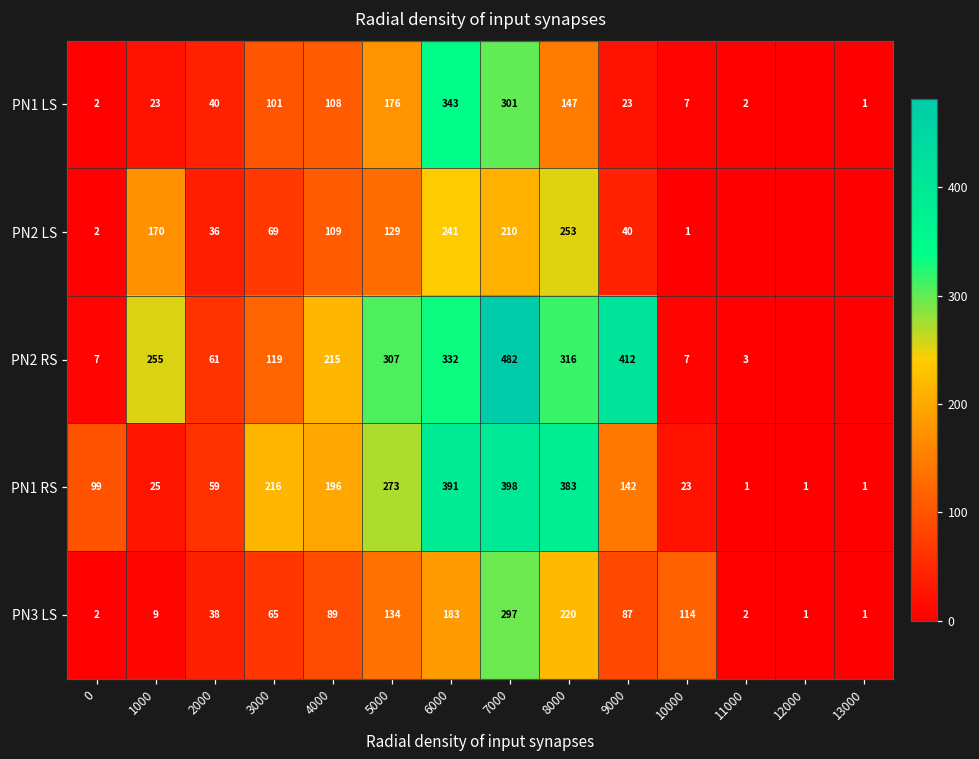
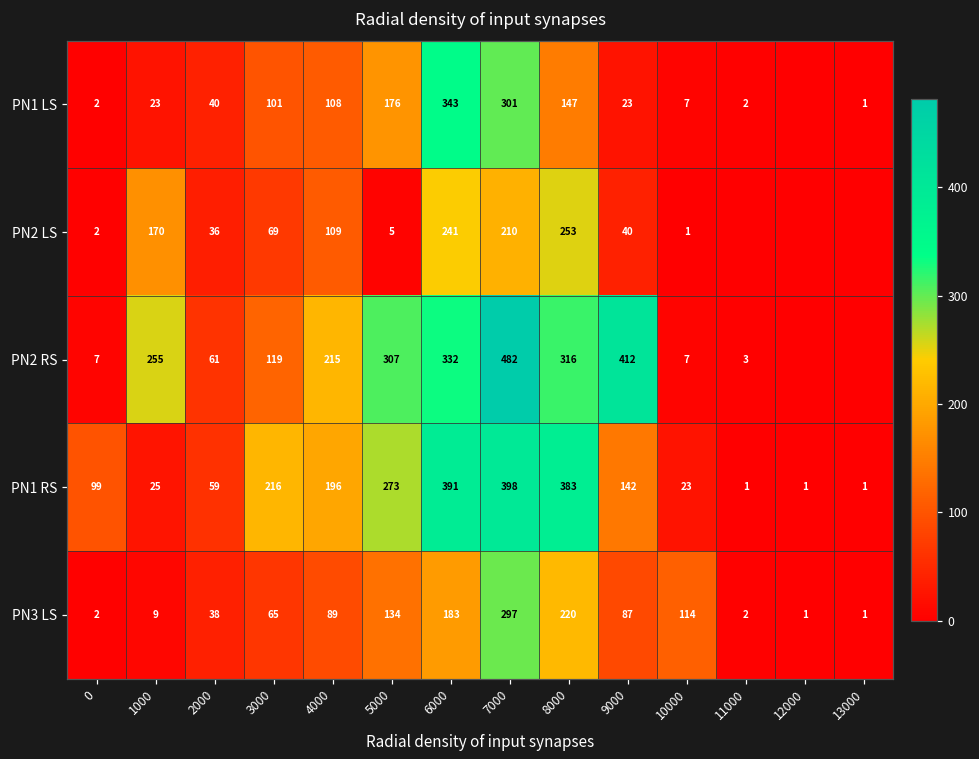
  {
    "PN1 LS": {
      "0": 2,
      "1000": 23,
      "2000": 40,
      "3000": 101,
      "4000": 108,
      "5000": 176,
      "6000": 343,
      "7000": 301,
      "8000": 147,
      "9000": 23,
      "10000": 7,
      "11000": 2,
      "13000": 1
    },
    "PN2 LS": {
      "0": 2,
      "1000": 170,
      "2000": 36,
      "3000": 69,
      "4000": 109,
-     "5000": 129,
+     "5000": 5,
      "6000": 241,
      "7000": 210,
      "8000": 253,
      "9000": 40,
      "10000": 1
    },
    "PN2 RS": {
      "0": 7,
      "1000": 255,
      "2000": 61,
      "3000": 119,
      "4000": 215,
      "5000": 307,
      "6000": 332,
      "7000": 482,
      "8000": 316,
      "9000": 412,
      "10000": 7,
      "11000": 3
    },
    "PN1 RS": {
      "0": 99,
      "1000": 25,
      "2000": 59,
      "3000": 216,
      "4000": 196,
      "5000": 273,
      "6000": 391,
      "7000": 398,
      "8000": 383,
      "9000": 142,
      "10000": 23,
      "11000": 1,
      "12000": 1,
      "13000": 1
    },
    "PN3 LS": {
      "0": 2,
      "1000": 9,
      "2000": 38,
      "3000": 65,
      "4000": 89,
      "5000": 134,
      "6000": 183,
      "7000": 297,
      "8000": 220,
      "9000": 87,
      "10000": 114,
      "11000": 2,
      "12000": 1,
      "13000": 1
    }
  }
